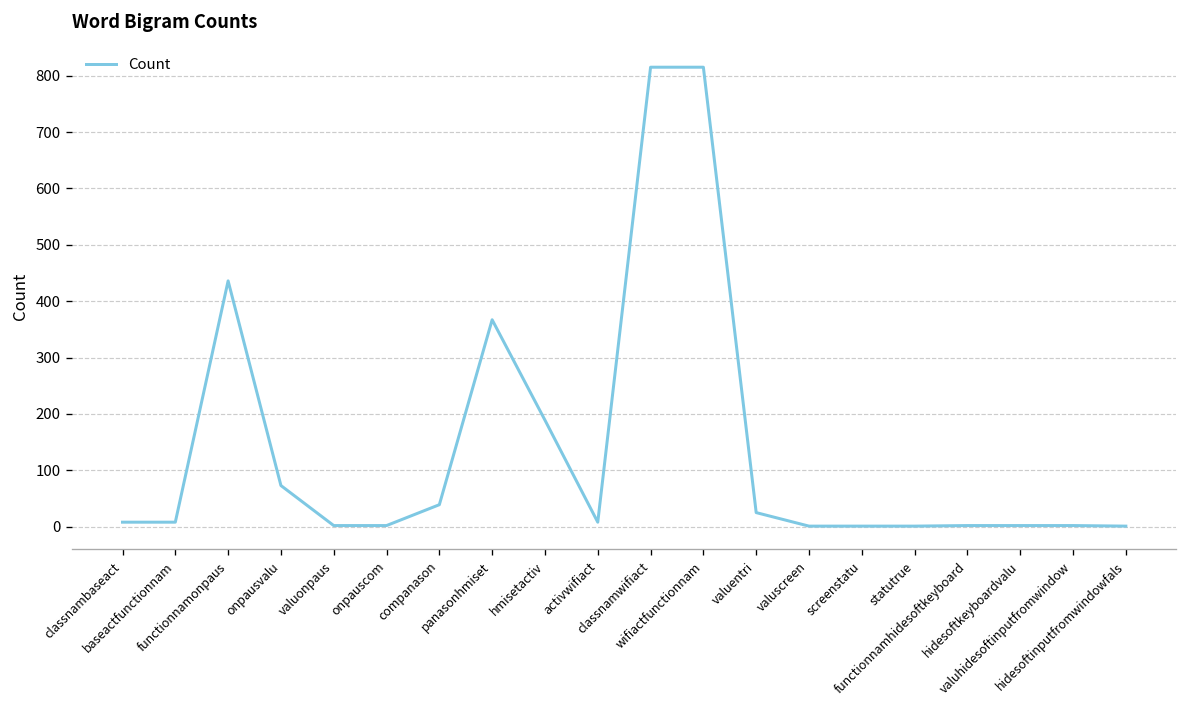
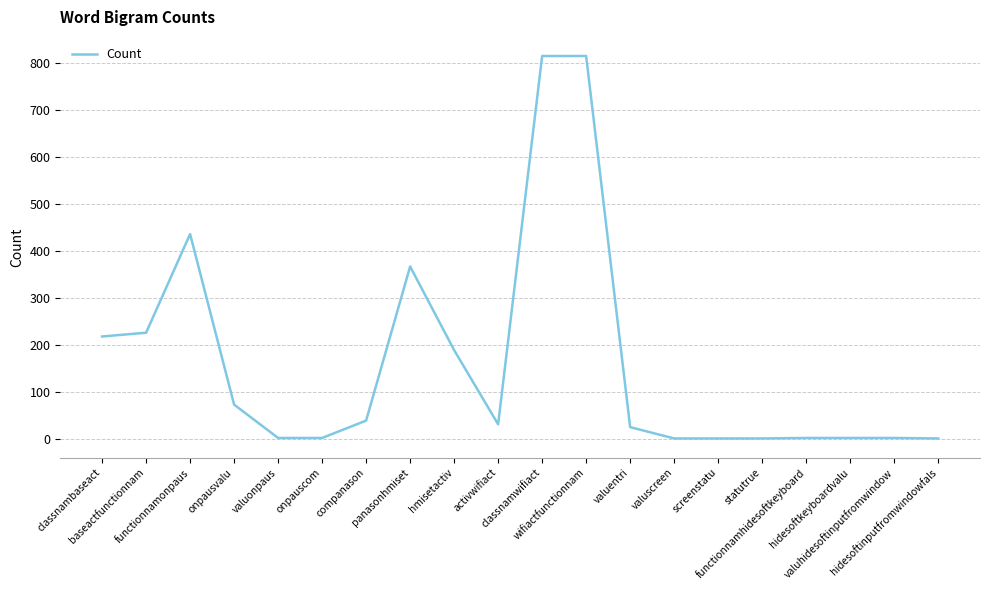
  {
-   "classnambaseact": 10,
-   "baseactfunctionnam": 10,
+   "classnambaseact": 220,
+   "baseactfunctionnam": 230,
    "functionnamonpaus": 440,
    "onpausvalu": 70,
    "valuonpaus": 0,
    "onpauscom": 0,
    "companason": 40,
    "panasonhmiset": 370,
    "hmisetactiv": 190,
-   "activwifiact": 10,
+   "activwifiact": 30,
    "classnamwifiact": 820,
    "wifiactfunctionnam": 820,
    "valuentri": 30,
    "valuscreen": 0,
    "screenstatu": 0,
    "statutrue": 0,
    "functionnamhidesoftkeyboard": 0,
    "hidesoftkeyboardvalu": 0,
    "valuhidesoftinputfromwindow": 0,
    "hidesoftinputfromwindowfals": 0
  }
